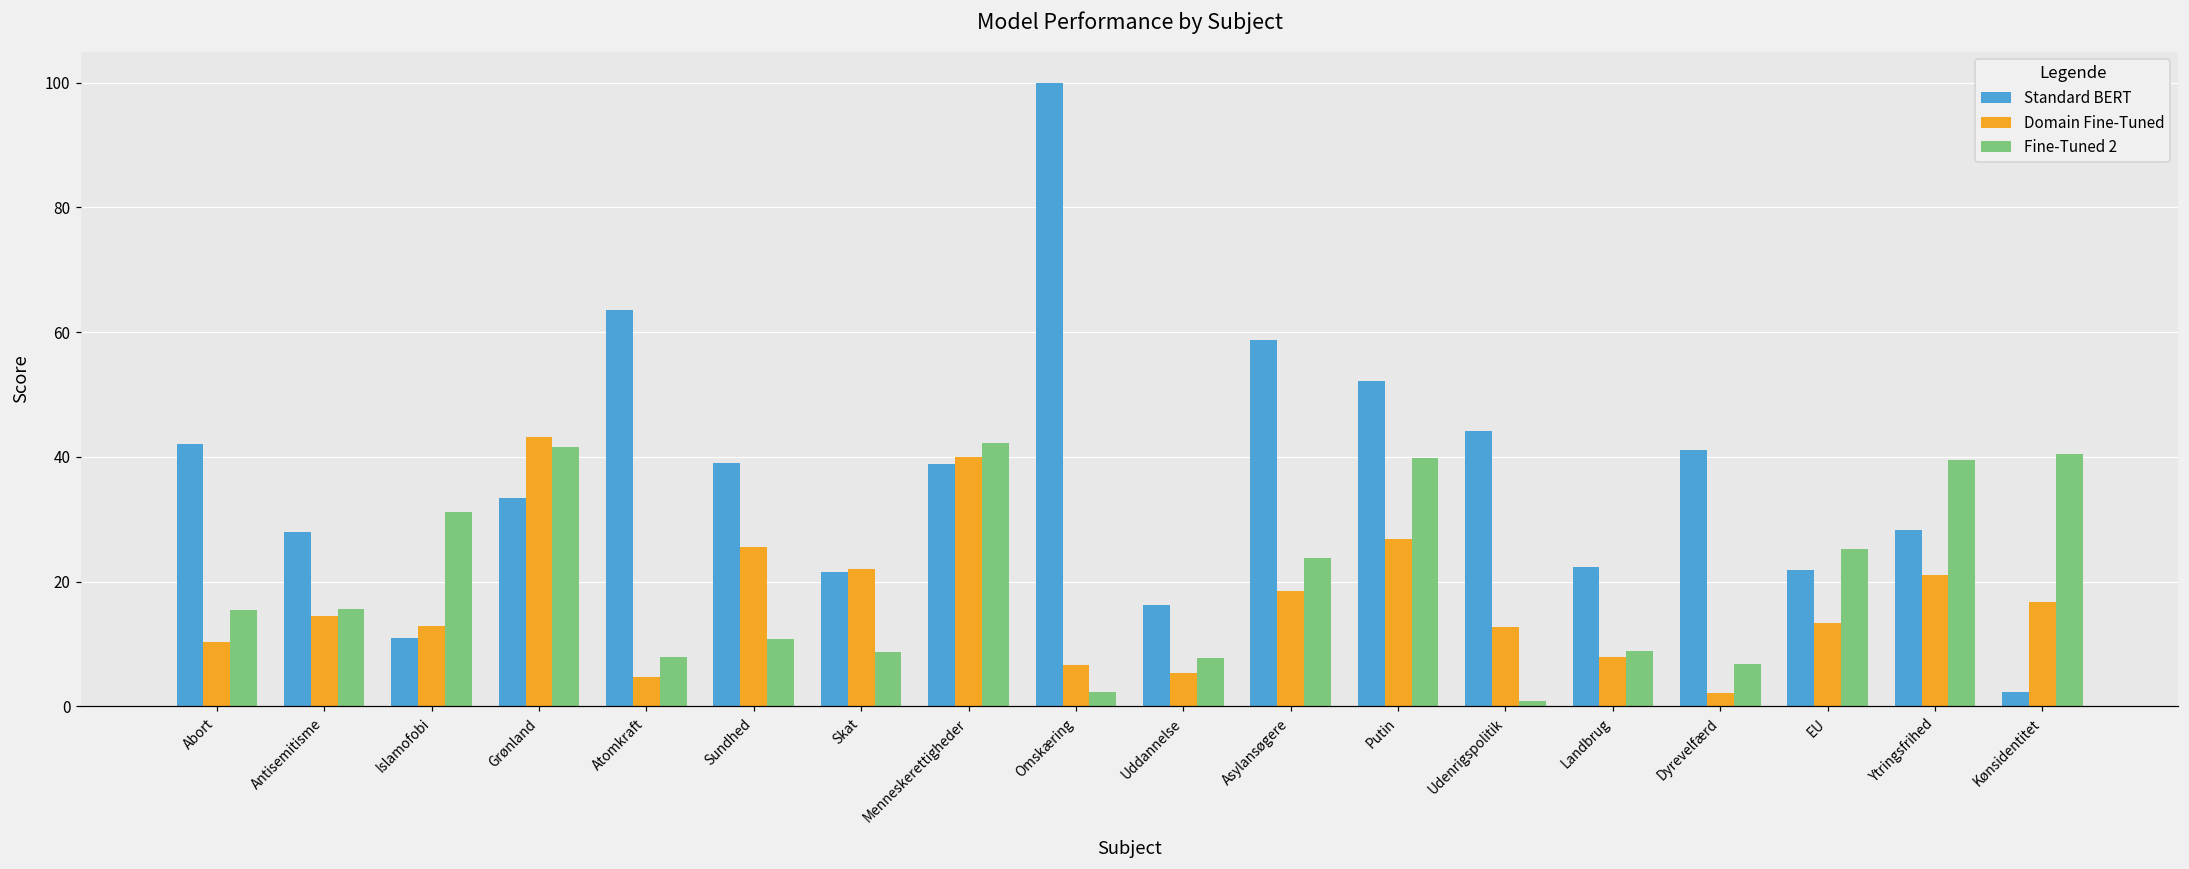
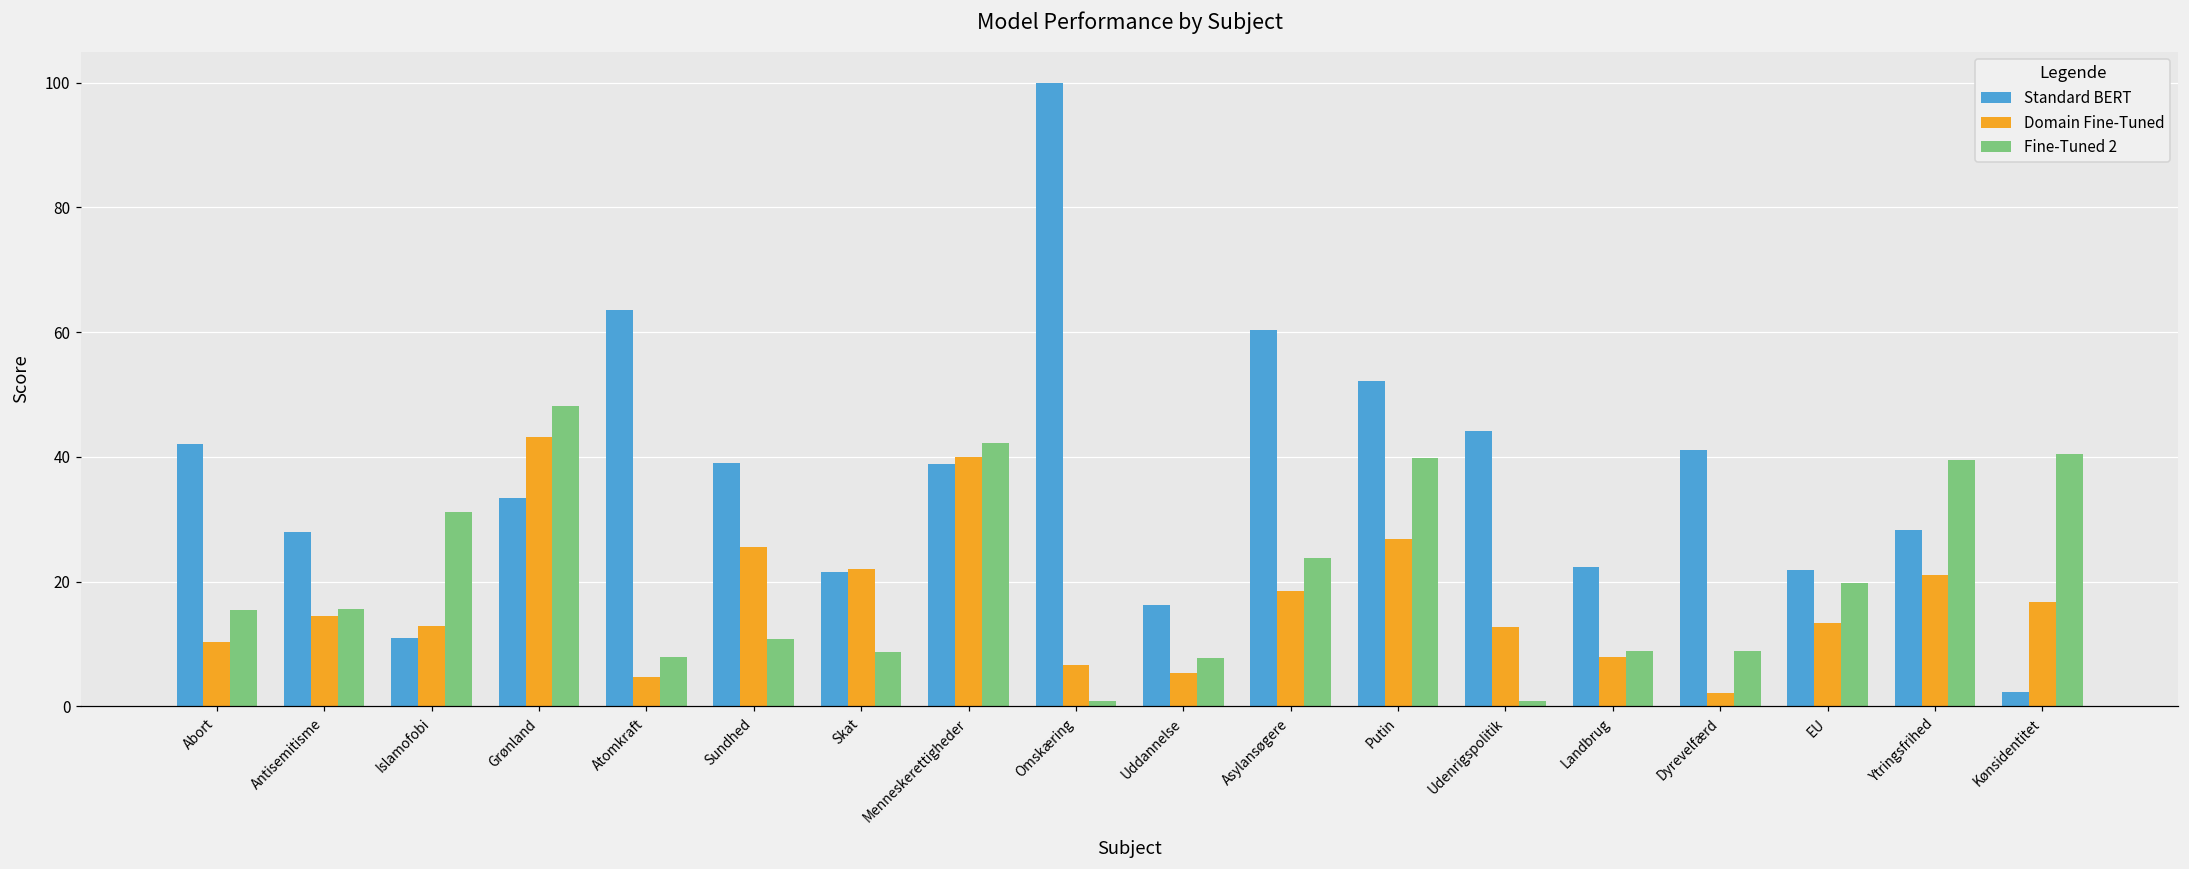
  {
    "Standard BERT": {
      "Abort": 42,
      "Antisemitisme": 28,
      "Islamofobi": 11,
      "Grønland": 33,
      "Atomkraft": 64,
      "Sundhed": 39,
      "Skat": 22,
      "Menneskerettigheder": 39,
      "Omskæring": 100,
      "Uddannelse": 16,
-     "Asylansøgere": 59,
+     "Asylansøgere": 60,
      "Putin": 52,
      "Udenrigspolitik": 44,
      "Landbrug": 22,
      "Dyrevelfærd": 41,
      "EU": 22,
      "Ytringsfrihed": 28,
      "Kønsidentitet": 2
    },
    "Domain Fine-Tuned": {
      "Abort": 10,
      "Antisemitisme": 14,
      "Islamofobi": 13,
      "Grønland": 43,
      "Atomkraft": 5,
      "Sundhed": 26,
      "Skat": 22,
      "Menneskerettigheder": 40,
      "Omskæring": 7,
      "Uddannelse": 5,
      "Asylansøgere": 18,
      "Putin": 27,
      "Udenrigspolitik": 13,
      "Landbrug": 8,
      "Dyrevelfærd": 2,
      "EU": 13,
      "Ytringsfrihed": 21,
      "Kønsidentitet": 17
    },
    "Fine-Tuned 2": {
      "Abort": 15,
      "Antisemitisme": 16,
      "Islamofobi": 31,
-     "Grønland": 42,
+     "Grønland": 48,
      "Atomkraft": 8,
      "Sundhed": 11,
      "Skat": 9,
      "Menneskerettigheder": 42,
-     "Omskæring": 2,
+     "Omskæring": 1,
      "Uddannelse": 8,
      "Asylansøgere": 24,
      "Putin": 40,
      "Udenrigspolitik": 1,
      "Landbrug": 9,
-     "Dyrevelfærd": 7,
-     "EU": 25,
+     "Dyrevelfærd": 9,
+     "EU": 20,
      "Ytringsfrihed": 40,
      "Kønsidentitet": 41
    }
  }
